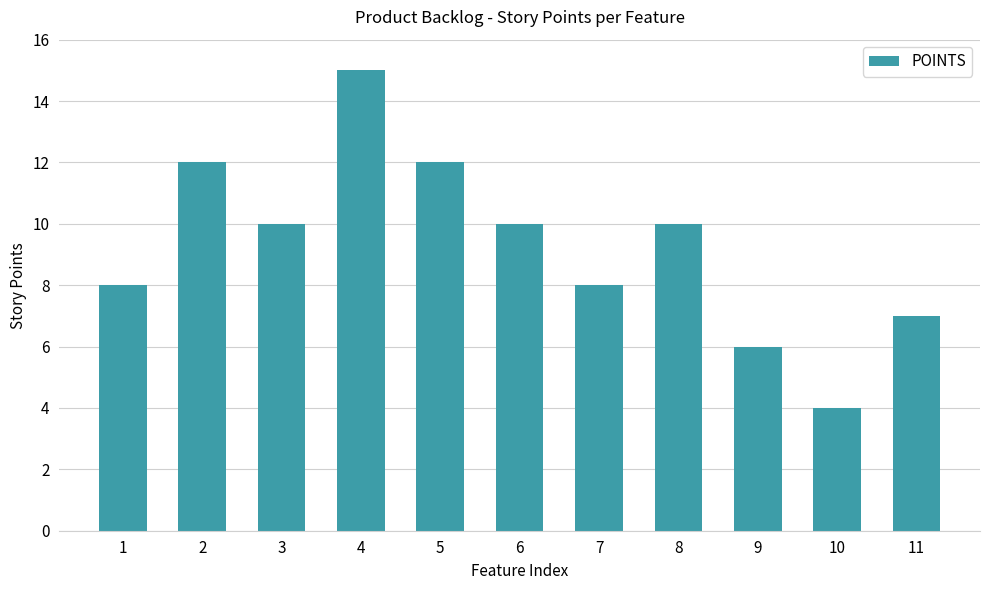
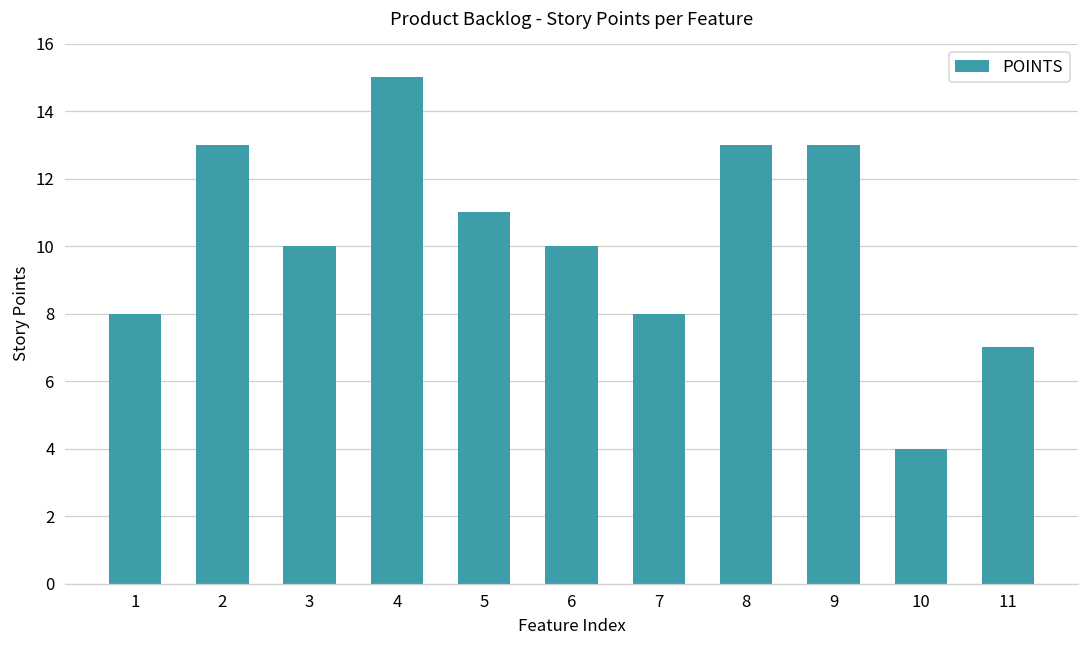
  {
    "1": 8,
-   "2": 12,
+   "2": 13,
    "3": 10,
    "4": 15,
-   "5": 12,
+   "5": 11,
    "6": 10,
    "7": 8,
-   "8": 10,
-   "9": 6,
+   "8": 13,
+   "9": 13,
    "10": 4,
    "11": 7
  }
